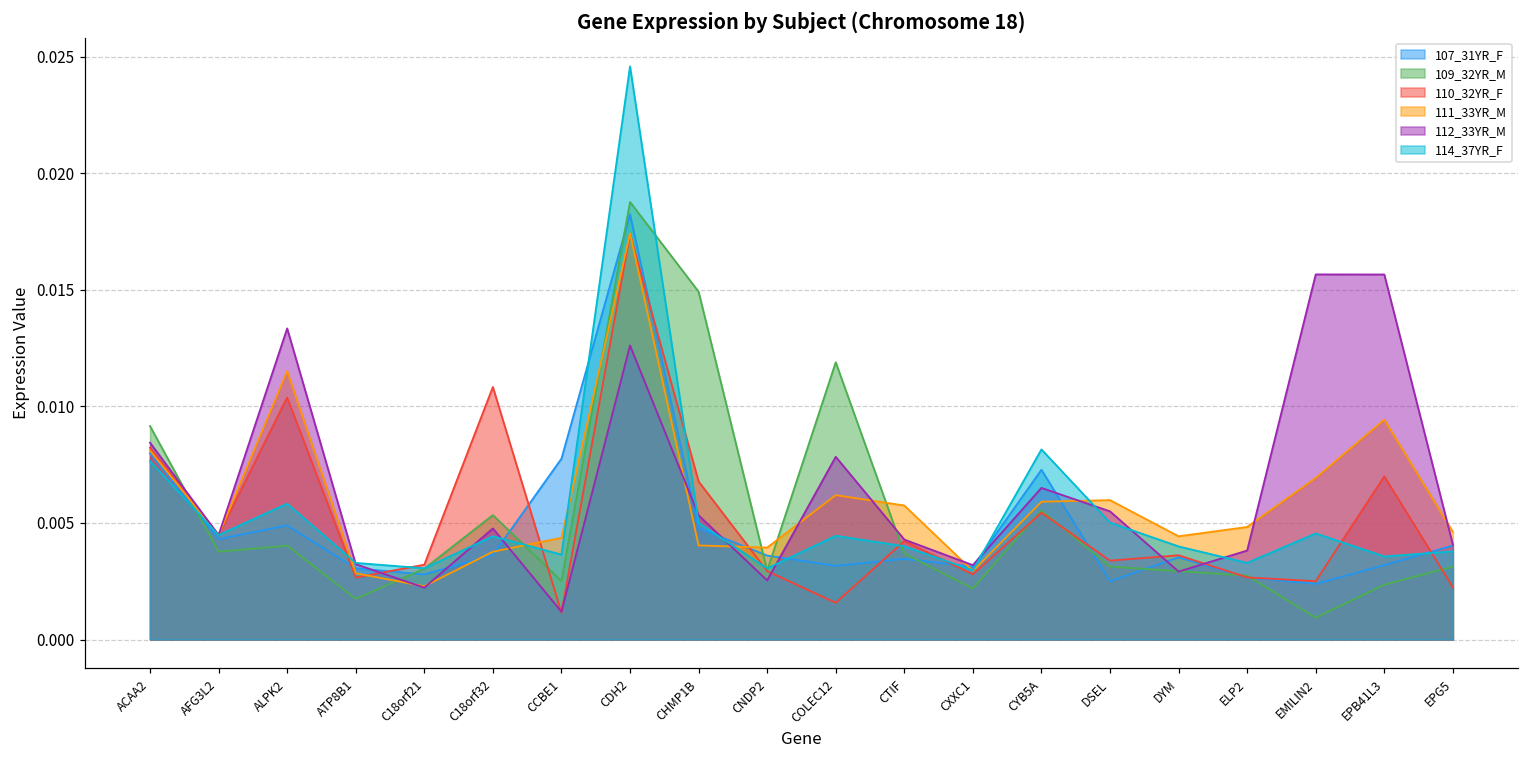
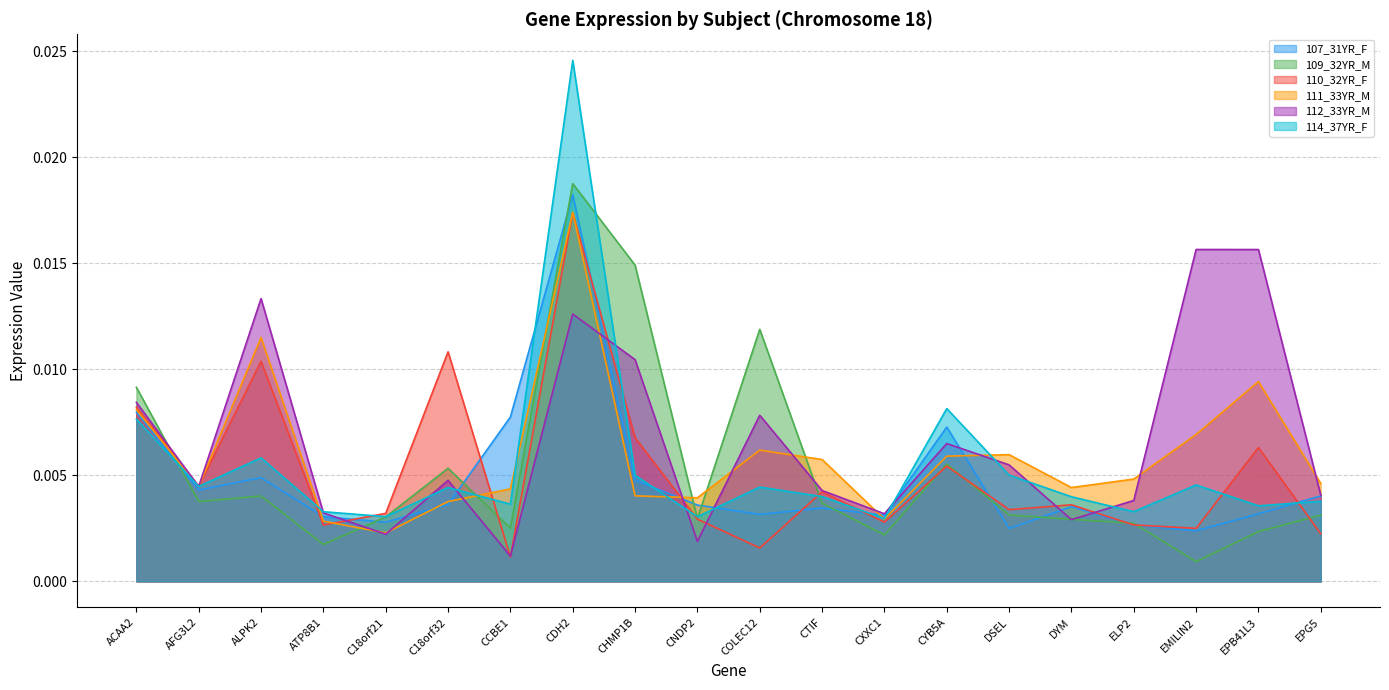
  {
    "109_32YR_M": {
      "ACAA2": 0.0092,
      "AFG3L2": 0.0038,
      "ALPK2": 0.0040,
      "ATP8B1": 0.0017,
      "C18orf32": 0.0053,
      "CCBE1": 0.0025,
      "CDH2": 0.0188,
      "CHMP1B": 0.0149,
      "COLEC12": 0.0119,
      "CTIF": 0.0037,
      "CXXC1": 0.0022,
      "DSEL": 0.0031,
      "EMILIN2": 0.0009,
      "EPB41L3": 0.0023,
      "EPG5": 0.0031
    },
    "110_32YR_F": {
      "ALPK2": 0.0104,
      "ATP8B1": 0.0027,
      "C18orf21": 0.0032,
      "C18orf32": 0.0108,
      "CHMP1B": 0.0068,
      "COLEC12": 0.0016,
      "CXXC1": 0.0028,
      "DSEL": 0.0034,
-     "EPB41L3": 0.0070,
+     "EPB41L3": 0.0063,
      "EPG5": 0.0022
    },
    "111_33YR_M": {
      "ALPK2": 0.0115,
      "ATP8B1": 0.0028,
      "C18orf32": 0.0038,
      "CCBE1": 0.0044,
      "CHMP1B": 0.0040,
      "CNDP2": 0.0039,
      "COLEC12": 0.0062,
      "CTIF": 0.0057,
      "CYB5A": 0.0059,
      "DSEL": 0.0060,
      "DYM": 0.0044,
      "ELP2": 0.0048,
      "EMILIN2": 0.0069,
      "EPB41L3": 0.0094,
      "EPG5": 0.0046
    },
    "112_33YR_M": {
      "ACAA2": 0.0084,
      "ALPK2": 0.0133,
      "C18orf32": 0.0048,
      "CDH2": 0.0126,
-     "CHMP1B": 0.0053,
-     "CNDP2": 0.0025,
+     "CHMP1B": 0.0105,
+     "CNDP2": 0.0019,
      "COLEC12": 0.0078,
      "CYB5A": 0.0065,
      "DSEL": 0.0055,
      "ELP2": 0.0038,
      "EMILIN2": 0.0157,
      "EPB41L3": 0.0157
    }
  }
